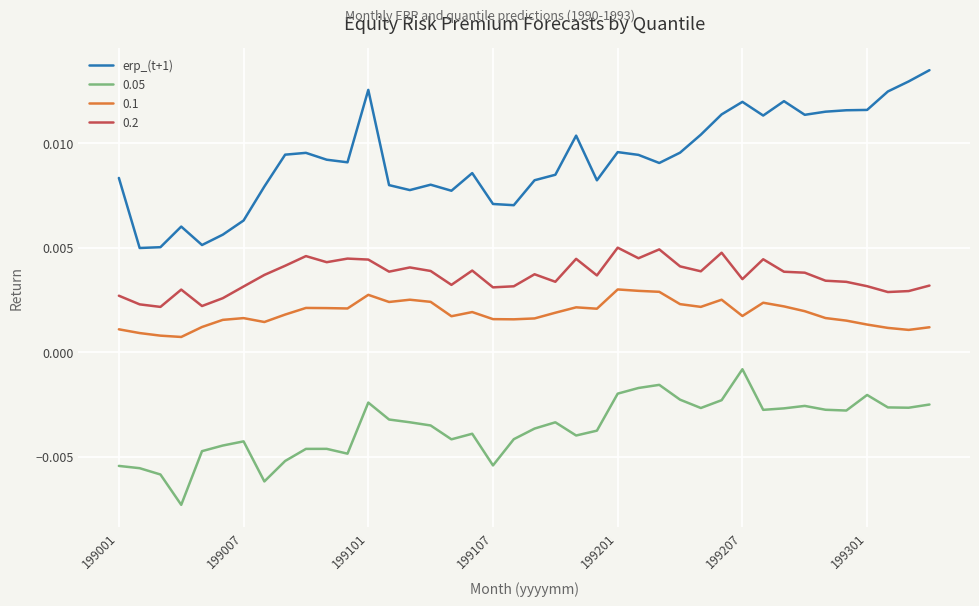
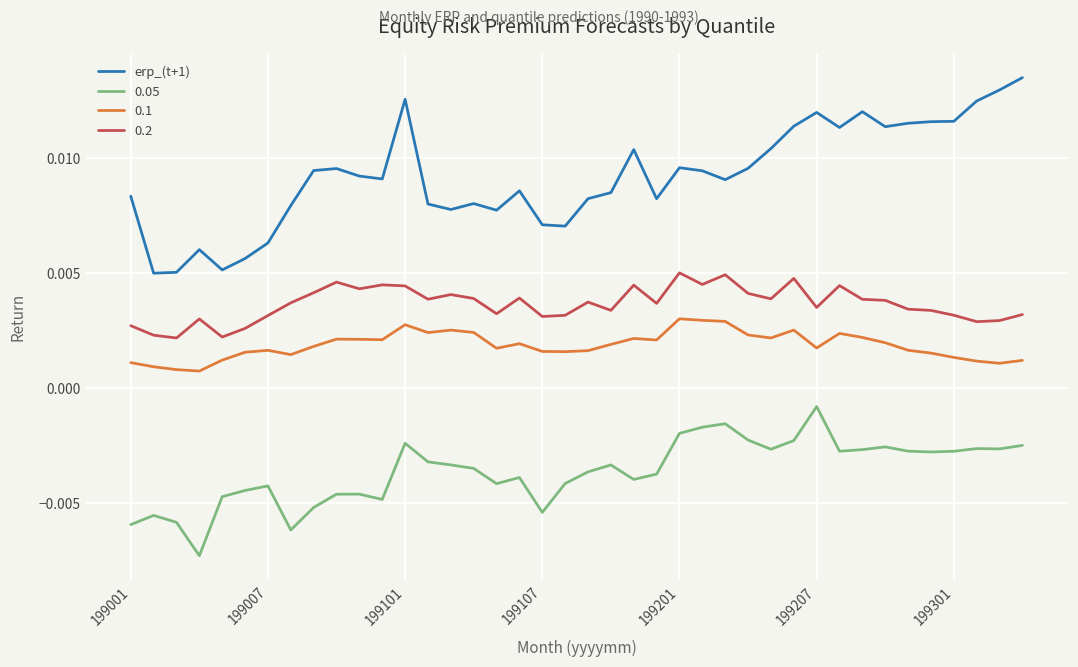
  {
    "erp_(t+1)": {
      "199001": 0.0083,
      "199007": 0.0063,
      "199101": 0.0126,
      "199107": 0.0071,
      "199201": 0.0096,
      "199207": 0.0120,
      "199301": 0.0116
    },
    "0.05": {
-     "199001": -0.0054,
+     "199001": -0.0060,
      "199007": -0.0043,
      "199101": -0.0024,
      "199107": -0.0054,
      "199201": -0.0020,
      "199207": -0.0008,
-     "199301": -0.0020
+     "199301": -0.0028
    }
  }
